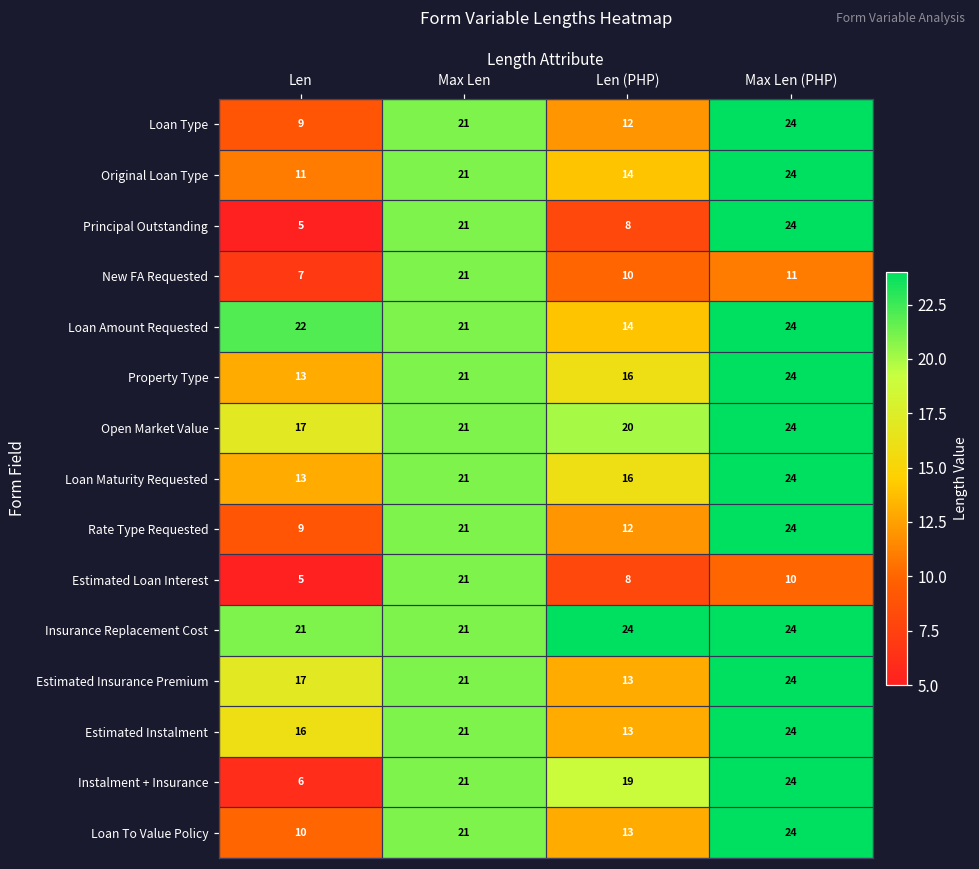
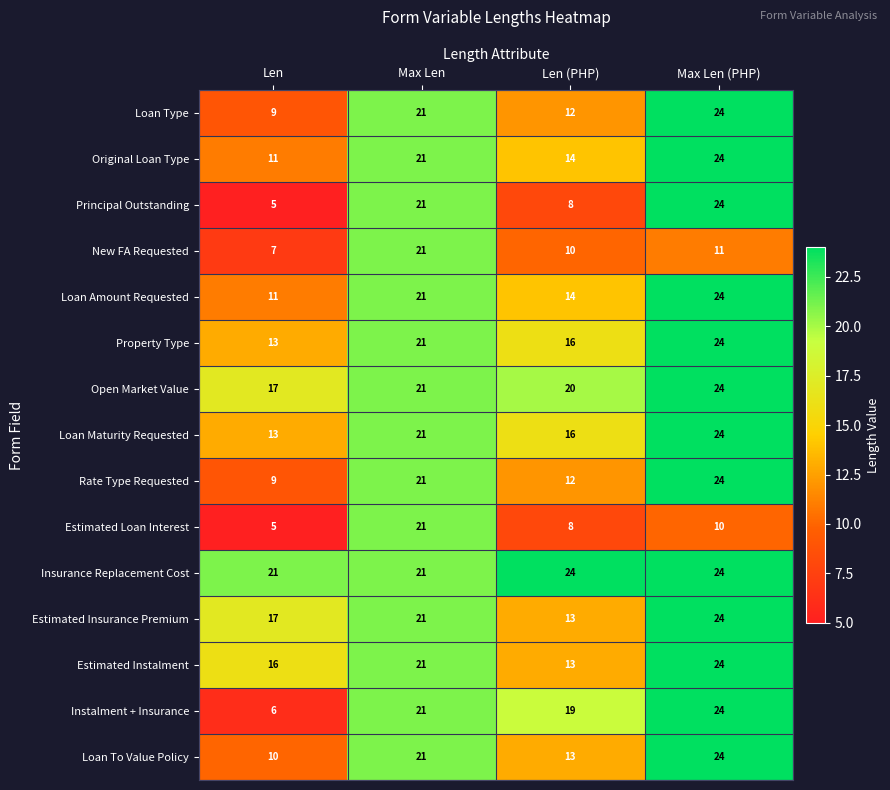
  {
    "Loan Type": {
      "Len": 9,
      "Max Len": 21,
      "Len (PHP)": 12,
      "Max Len (PHP)": 24
    },
    "Original Loan Type": {
      "Len": 11,
      "Max Len": 21,
      "Len (PHP)": 14,
      "Max Len (PHP)": 24
    },
    "Principal Outstanding": {
      "Len": 5,
      "Max Len": 21,
      "Len (PHP)": 8,
      "Max Len (PHP)": 24
    },
    "New FA Requested": {
      "Len": 7,
      "Max Len": 21,
      "Len (PHP)": 10,
      "Max Len (PHP)": 11
    },
    "Loan Amount Requested": {
-     "Len": 22,
+     "Len": 11,
      "Max Len": 21,
      "Len (PHP)": 14,
      "Max Len (PHP)": 24
    },
    "Property Type": {
      "Len": 13,
      "Max Len": 21,
      "Len (PHP)": 16,
      "Max Len (PHP)": 24
    },
    "Open Market Value": {
      "Len": 17,
      "Max Len": 21,
      "Len (PHP)": 20,
      "Max Len (PHP)": 24
    },
    "Loan Maturity Requested": {
      "Len": 13,
      "Max Len": 21,
      "Len (PHP)": 16,
      "Max Len (PHP)": 24
    },
    "Rate Type Requested": {
      "Len": 9,
      "Max Len": 21,
      "Len (PHP)": 12,
      "Max Len (PHP)": 24
    },
    "Estimated Loan Interest": {
      "Len": 5,
      "Max Len": 21,
      "Len (PHP)": 8,
      "Max Len (PHP)": 10
    },
    "Insurance Replacement Cost": {
      "Len": 21,
      "Max Len": 21,
      "Len (PHP)": 24,
      "Max Len (PHP)": 24
    },
    "Estimated Insurance Premium": {
      "Len": 17,
      "Max Len": 21,
      "Len (PHP)": 13,
      "Max Len (PHP)": 24
    },
    "Estimated Instalment": {
      "Len": 16,
      "Max Len": 21,
      "Len (PHP)": 13,
      "Max Len (PHP)": 24
    },
    "Instalment + Insurance": {
      "Len": 6,
      "Max Len": 21,
      "Len (PHP)": 19,
      "Max Len (PHP)": 24
    },
    "Loan To Value Policy": {
      "Len": 10,
      "Max Len": 21,
      "Len (PHP)": 13,
      "Max Len (PHP)": 24
    }
  }
